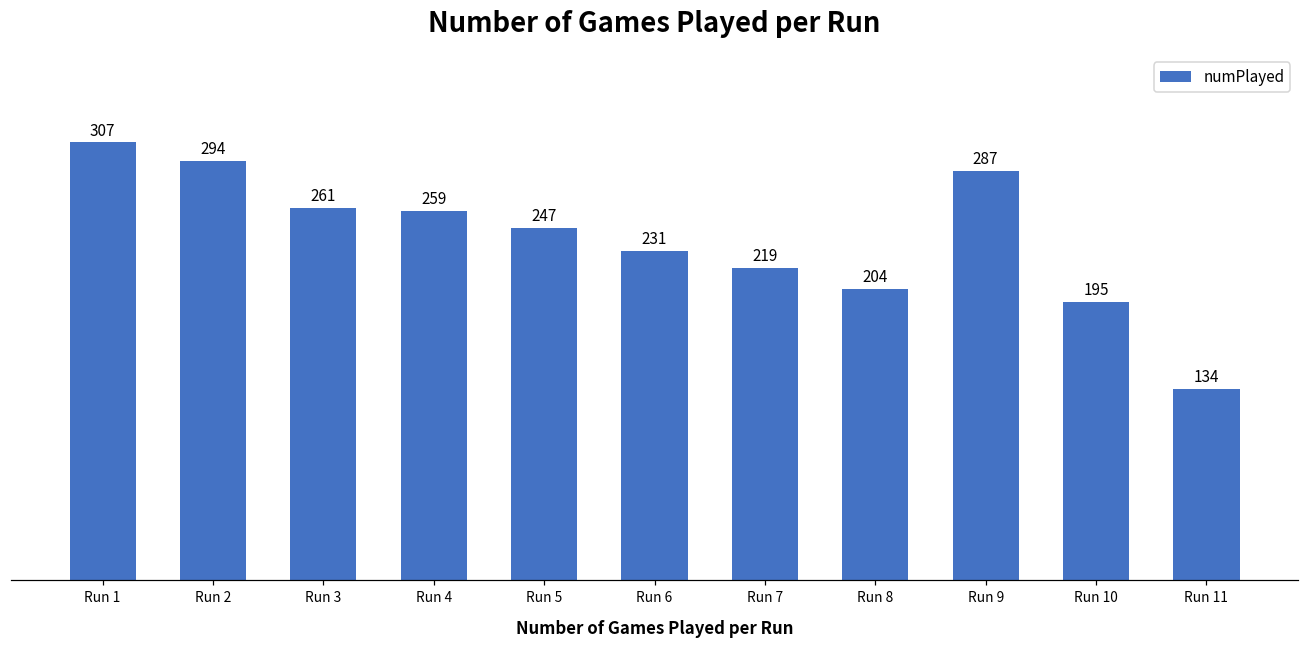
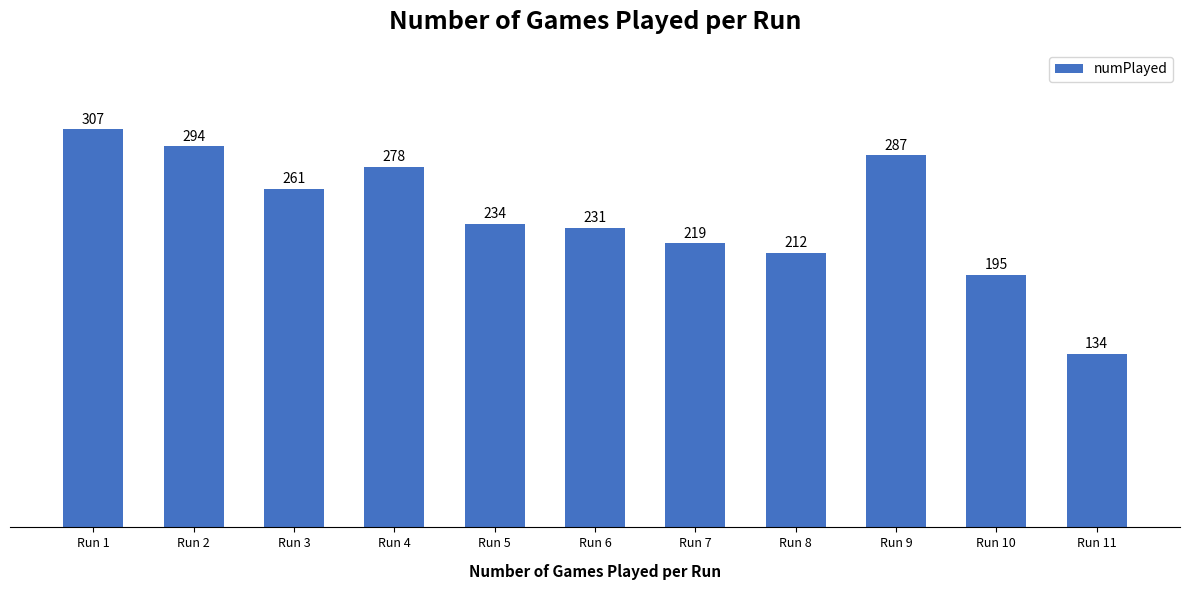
  {
    "Run 1": 307,
    "Run 2": 294,
    "Run 3": 261,
-   "Run 4": 259,
-   "Run 5": 247,
+   "Run 4": 278,
+   "Run 5": 234,
    "Run 6": 231,
    "Run 7": 219,
-   "Run 8": 204,
+   "Run 8": 212,
    "Run 9": 287,
    "Run 10": 195,
    "Run 11": 134
  }
